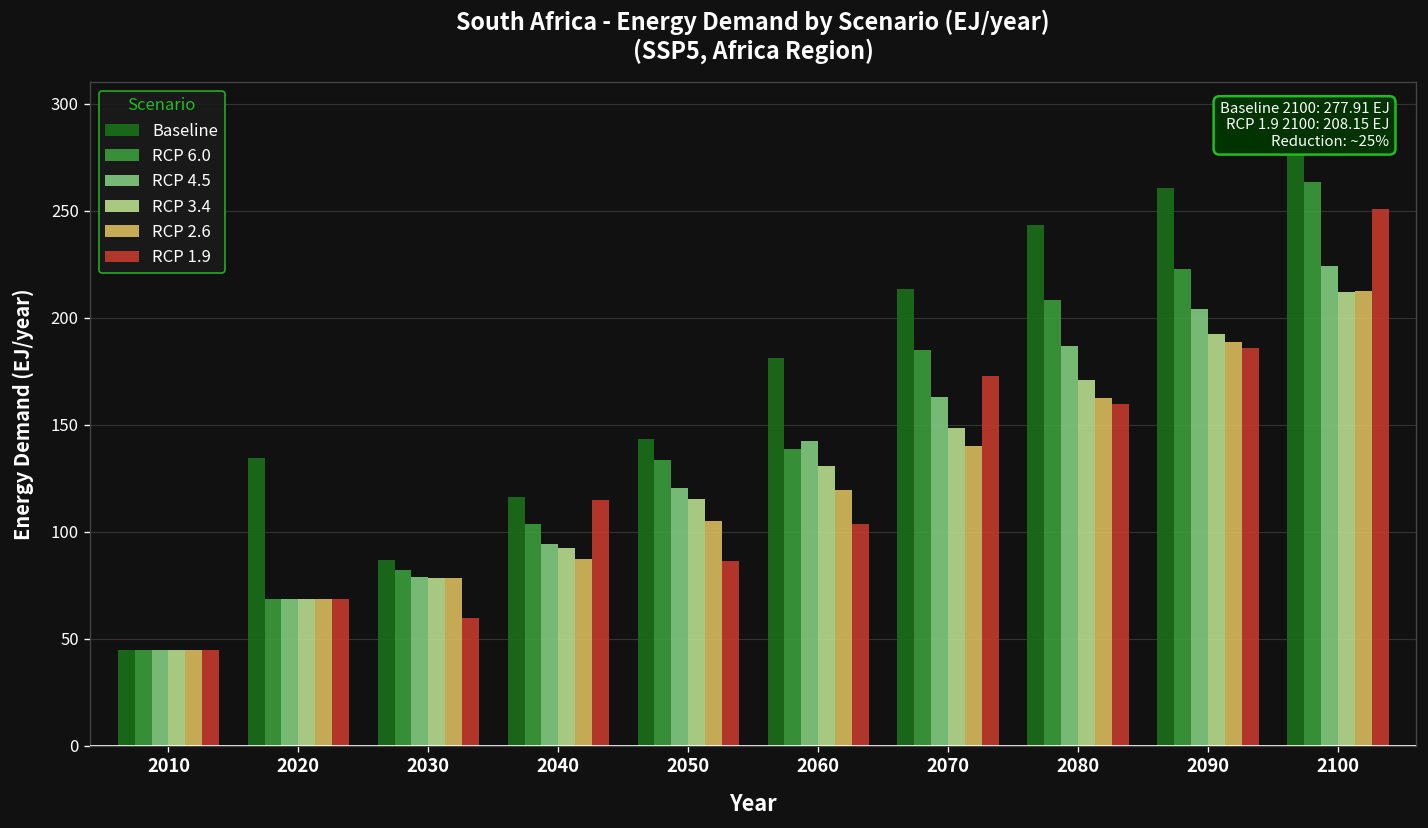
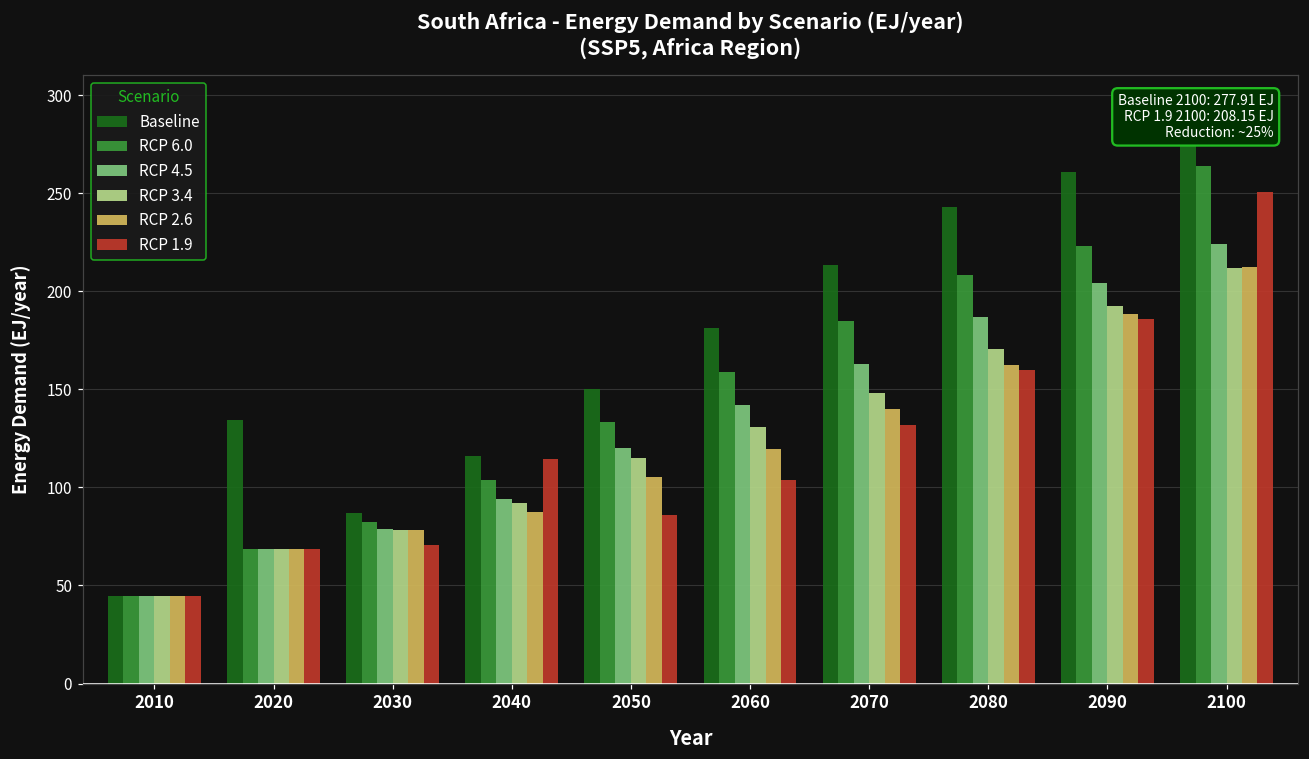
  {
    "Baseline": {
      "2010": 45,
      "2020": 134,
      "2030": 87,
      "2040": 116,
-     "2050": 143,
+     "2050": 150,
      "2060": 181,
      "2070": 213,
      "2080": 243,
      "2090": 261
    },
    "RCP 6.0": {
      "2010": 45,
      "2020": 69,
      "2030": 82,
      "2040": 104,
      "2050": 133,
-     "2060": 139,
+     "2060": 159,
      "2070": 185,
      "2080": 208,
      "2090": 223,
      "2100": 264
    },
    "RCP 2.6": {
      "2010": 45,
      "2020": 69,
      "2030": 78,
      "2040": 87,
      "2050": 105,
      "2060": 119,
      "2070": 140,
      "2080": 162,
      "2090": 189,
      "2100": 212
    },
    "RCP 1.9": {
      "2010": 45,
      "2020": 69,
-     "2030": 60,
+     "2030": 71,
      "2040": 115,
      "2050": 86,
      "2060": 104,
-     "2070": 173,
+     "2070": 132,
      "2080": 160,
      "2090": 186,
      "2100": 251
    }
  }
